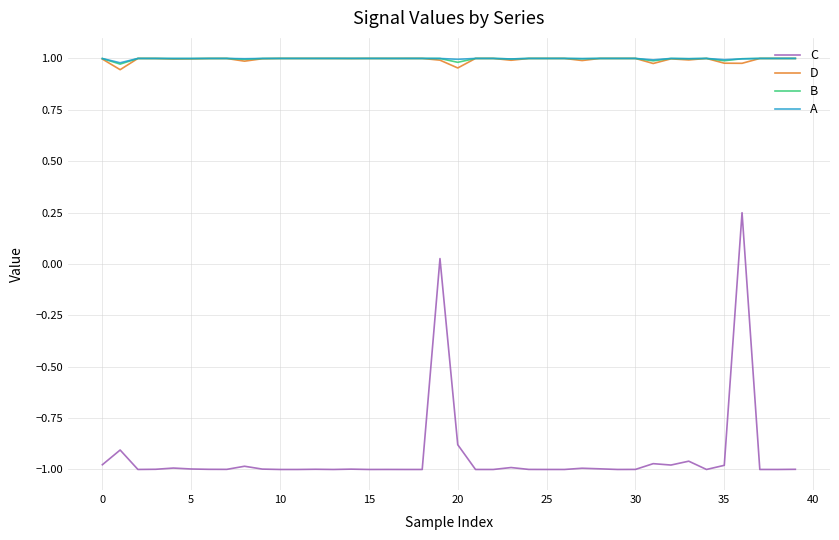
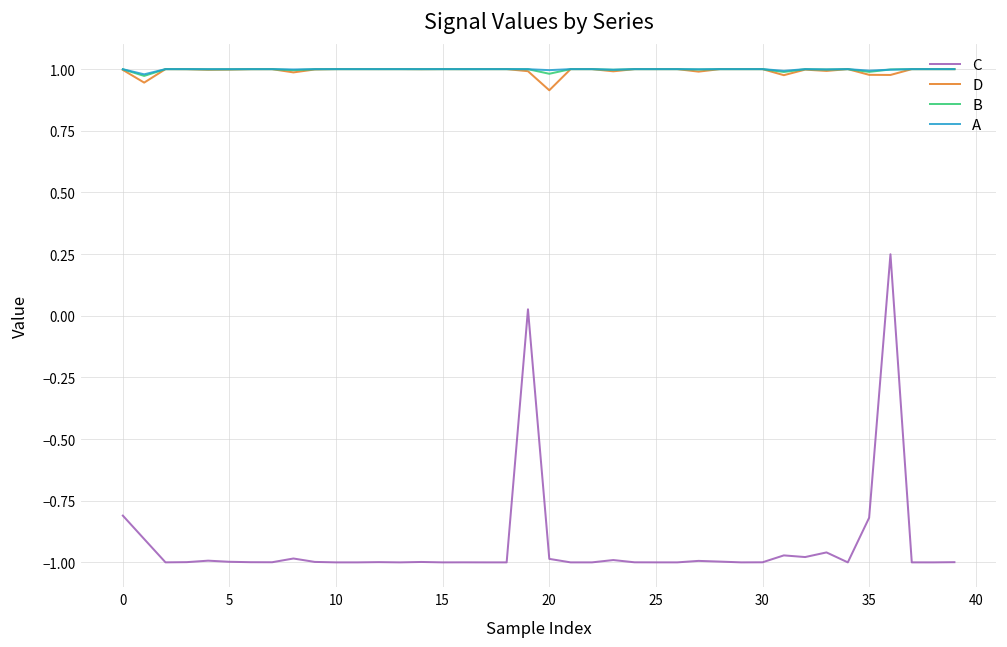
  {
    "C": {
-     "0": -0.98,
+     "0": -0.81,
      "5": -1.00,
      "10": -1.00,
      "15": -1.00,
-     "20": -0.88,
+     "20": -0.99,
      "25": -1.00,
      "30": -1.00,
-     "35": -0.98
+     "35": -0.82
    },
    "D": {
-     "20": 0.95
+     "20": 0.91
    },
    "B": {
      "20": 0.98
    },
    "A": {
      "20": 1.00
    }
  }
